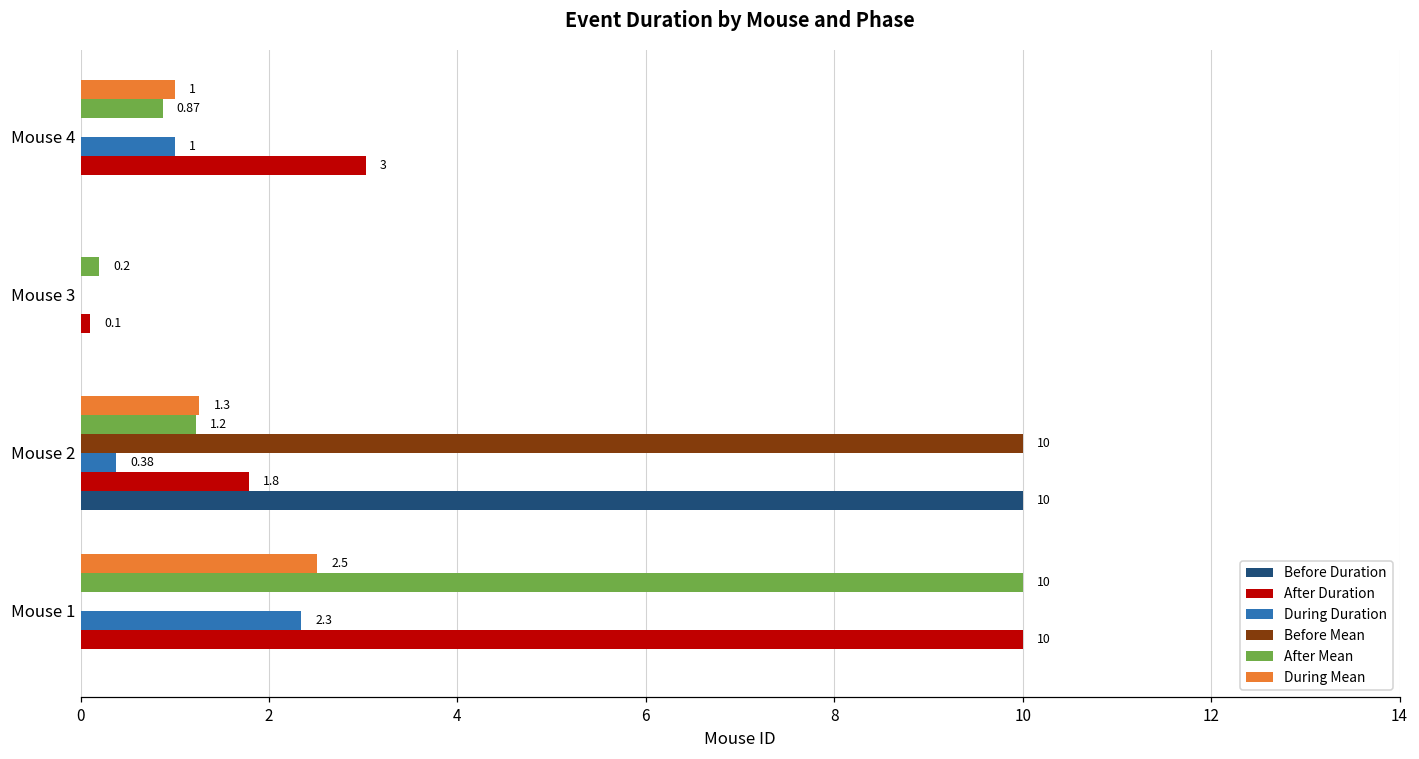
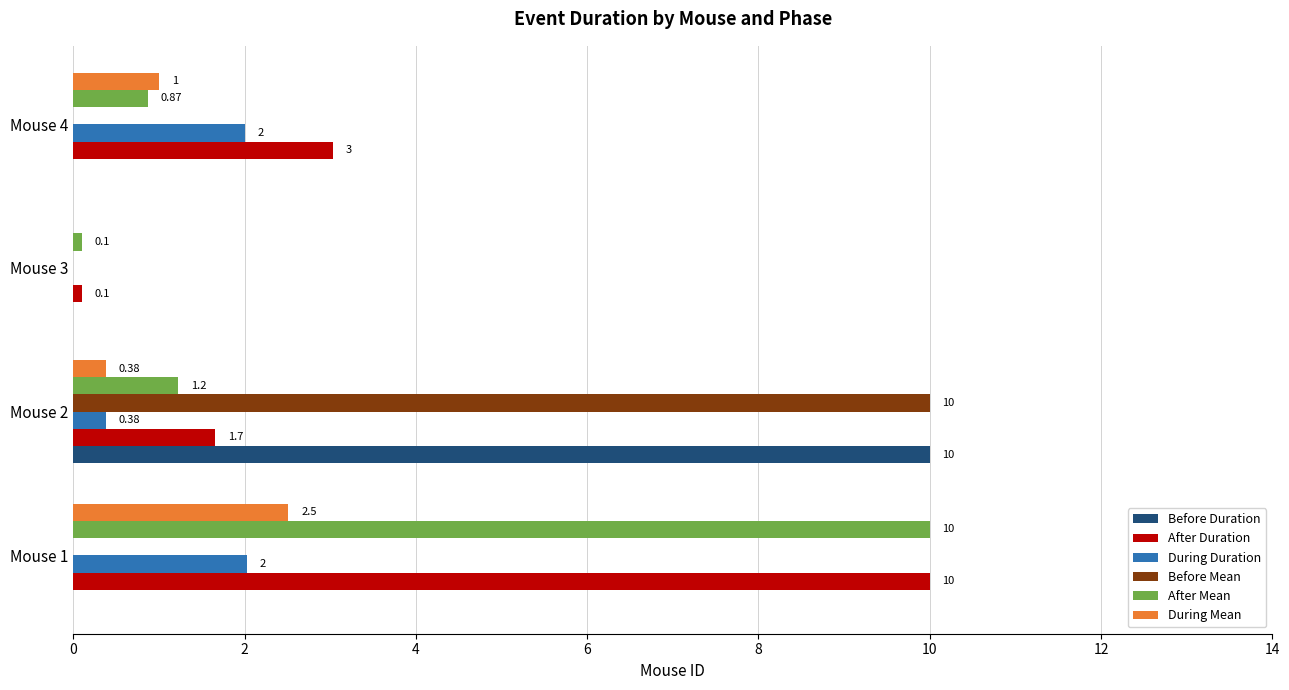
  {
    "Before Duration": {
      "Mouse 2": 10
    },
    "After Duration": {
      "Mouse 4": 3,
      "Mouse 3": 0.1,
-     "Mouse 2": 1.8,
+     "Mouse 2": 1.7,
      "Mouse 1": 10
    },
    "During Duration": {
-     "Mouse 4": 1,
+     "Mouse 4": 2,
      "Mouse 2": 0.38,
-     "Mouse 1": 2.3
+     "Mouse 1": 2
    },
    "Before Mean": {
      "Mouse 2": 10
    },
    "After Mean": {
      "Mouse 4": 0.87,
-     "Mouse 3": 0.2,
+     "Mouse 3": 0.1,
      "Mouse 2": 1.2,
      "Mouse 1": 10
    },
    "During Mean": {
      "Mouse 4": 1,
-     "Mouse 2": 1.3,
+     "Mouse 2": 0.38,
      "Mouse 1": 2.5
    }
  }
